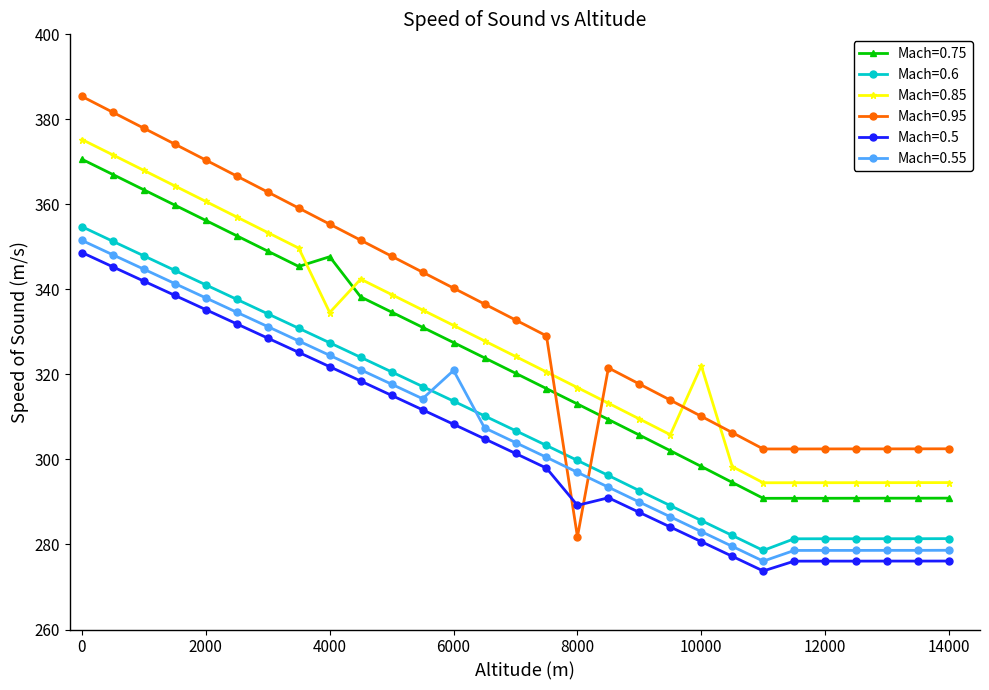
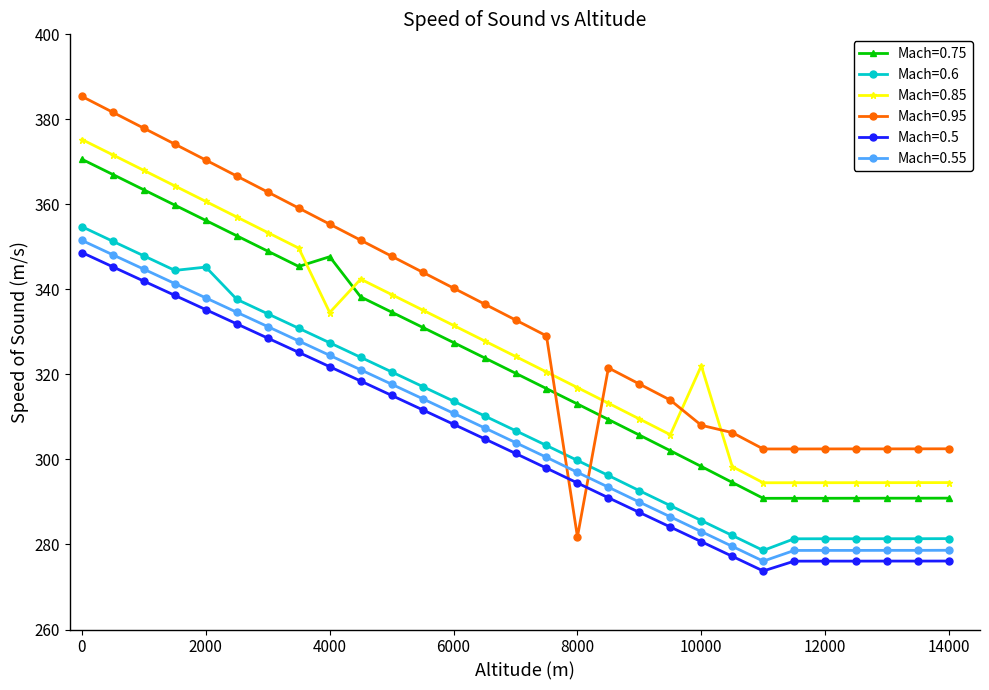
  {
    "Mach=0.75": {
      "0": 371,
      "2000": 356,
      "4000": 348,
      "6000": 328,
      "8000": 313,
      "10000": 298,
      "12000": 291,
      "14000": 291
    },
    "Mach=0.6": {
      "0": 355,
-     "2000": 341,
+     "2000": 345,
      "4000": 327,
      "6000": 314,
      "8000": 300,
      "10000": 286,
      "12000": 281,
      "14000": 281
    },
    "Mach=0.85": {
      "0": 375,
      "2000": 361,
      "4000": 335,
      "6000": 332,
      "8000": 317,
      "10000": 322,
      "12000": 295,
      "14000": 295
    },
    "Mach=0.95": {
      "0": 385,
      "2000": 370,
      "4000": 355,
      "6000": 340,
      "8000": 282,
-     "10000": 310,
+     "10000": 308,
      "12000": 302,
      "14000": 303
    },
    "Mach=0.5": {
      "0": 349,
      "2000": 335,
      "4000": 322,
      "6000": 308,
-     "8000": 289,
+     "8000": 294,
      "10000": 281,
      "12000": 276,
      "14000": 276
    },
    "Mach=0.55": {
      "0": 352,
      "2000": 338,
      "4000": 324,
-     "6000": 321,
+     "6000": 311,
      "8000": 297,
      "10000": 283,
      "12000": 279,
      "14000": 279
    }
  }
